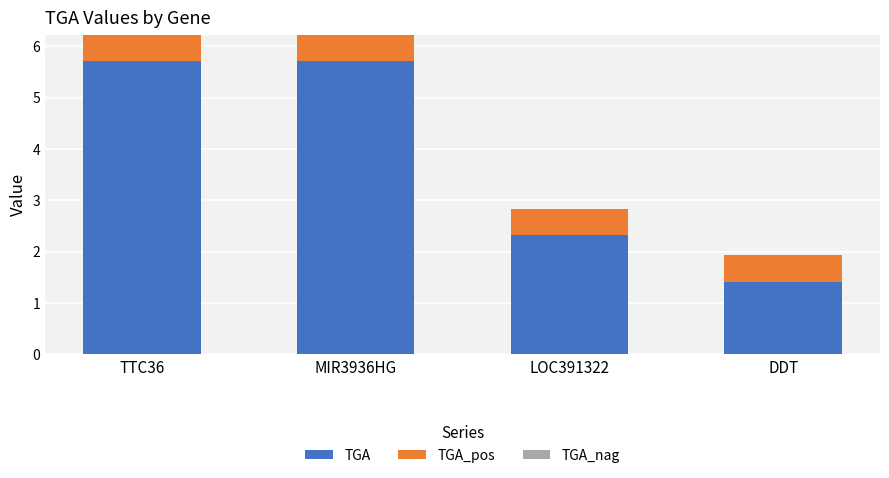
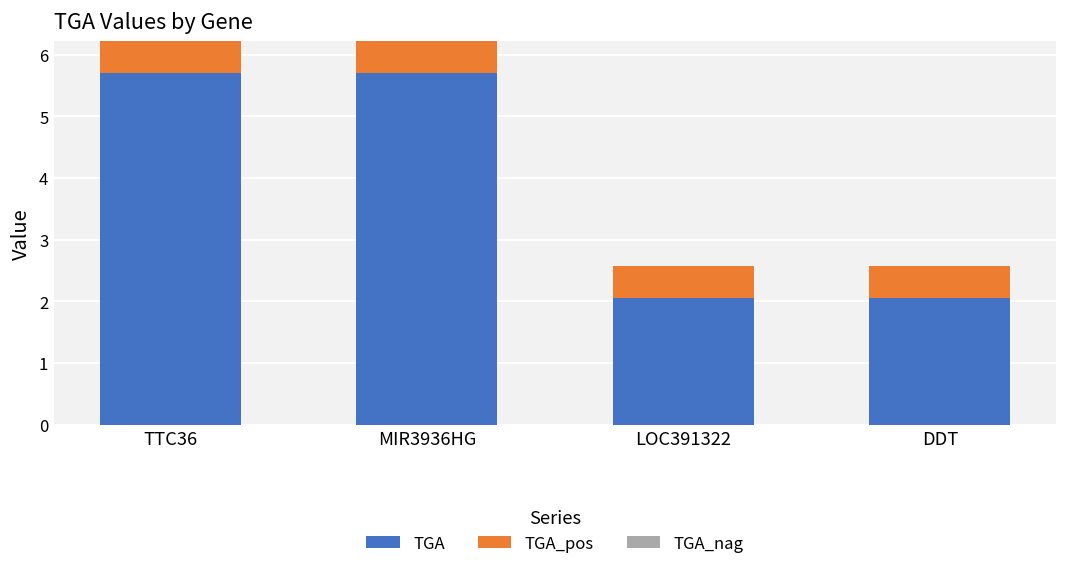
  {
    "TGA": {
      "TTC36": 5.7,
      "MIR3936HG": 5.7,
-     "LOC391322": 2.3,
-     "DDT": 1.4
+     "LOC391322": 2.1,
+     "DDT": 2.1
    },
    "TGA_nag": {
      "LOC391322": 0.5,
      "DDT": 0.5
    }
  }
